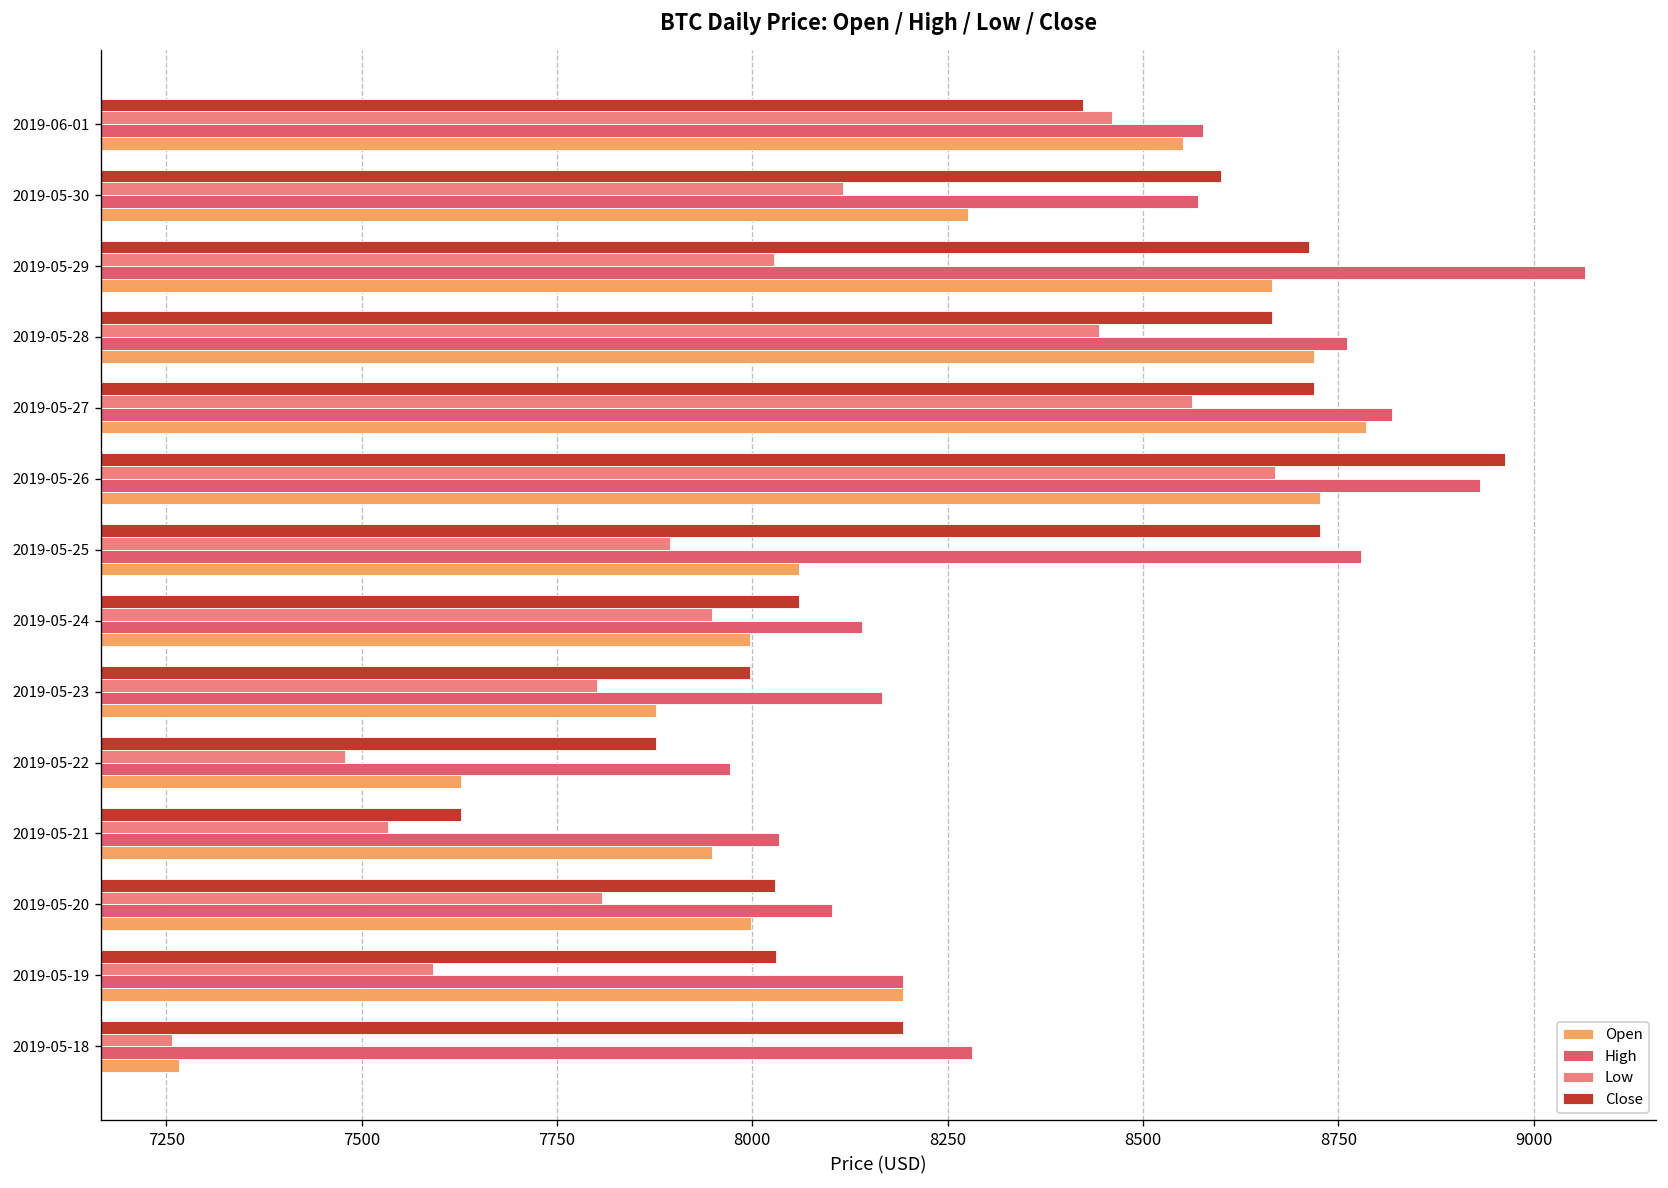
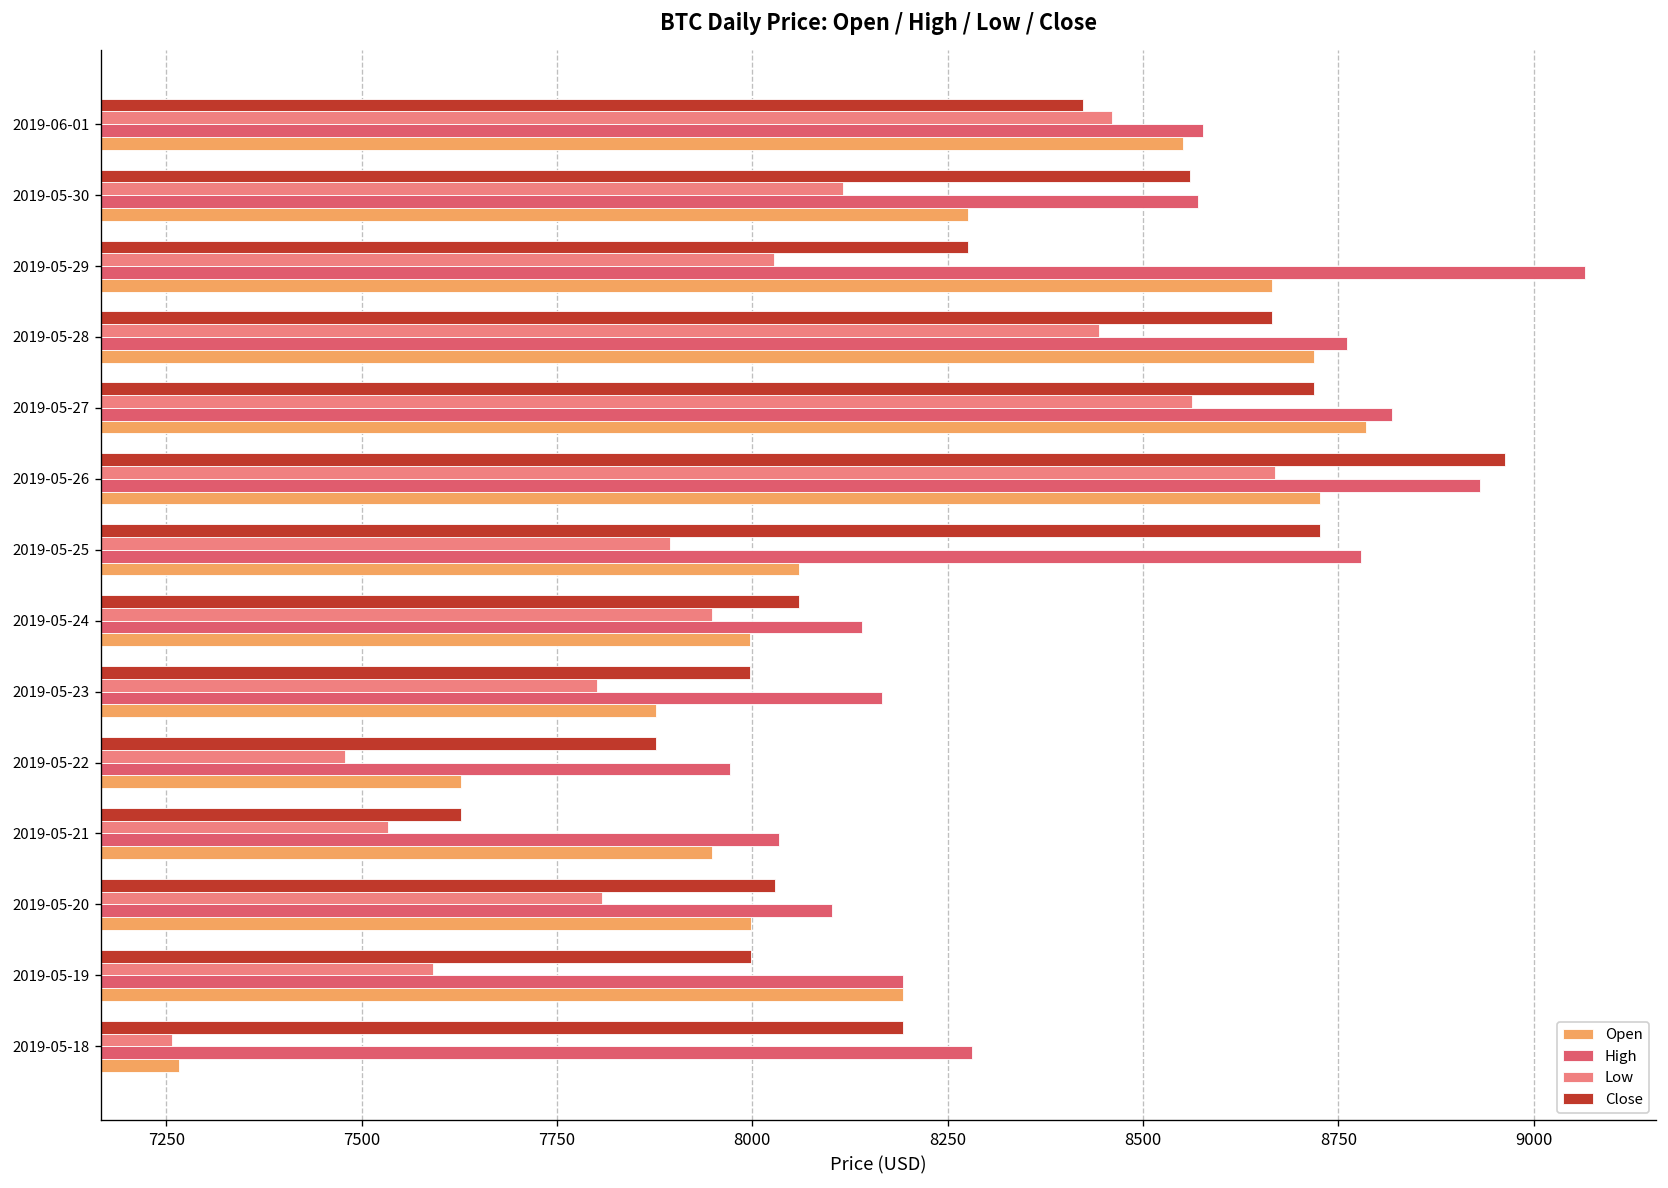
  {
    "Close": {
      "2019-06-01": 8420,
-     "2019-05-30": 8600,
-     "2019-05-29": 8710,
+     "2019-05-30": 8560,
+     "2019-05-29": 8280,
      "2019-05-28": 8660,
      "2019-05-27": 8720,
      "2019-05-26": 8960,
      "2019-05-25": 8730,
      "2019-05-24": 8060,
      "2019-05-23": 8000,
      "2019-05-22": 7880,
      "2019-05-21": 7630,
      "2019-05-20": 8030,
-     "2019-05-19": 8030,
+     "2019-05-19": 8000,
      "2019-05-18": 8190
    }
  }
